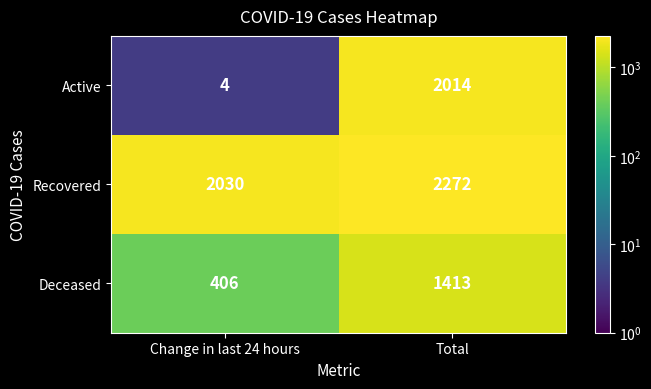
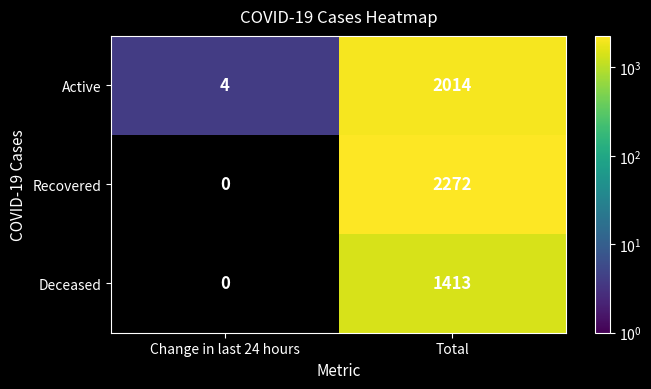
  {
    "Active": {
      "Change in last 24 hours": 4,
      "Total": 2014
    },
    "Recovered": {
-     "Change in last 24 hours": 2030,
+     "Change in last 24 hours": 0,
      "Total": 2272
    },
    "Deceased": {
-     "Change in last 24 hours": 406,
+     "Change in last 24 hours": 0,
      "Total": 1413
    }
  }
